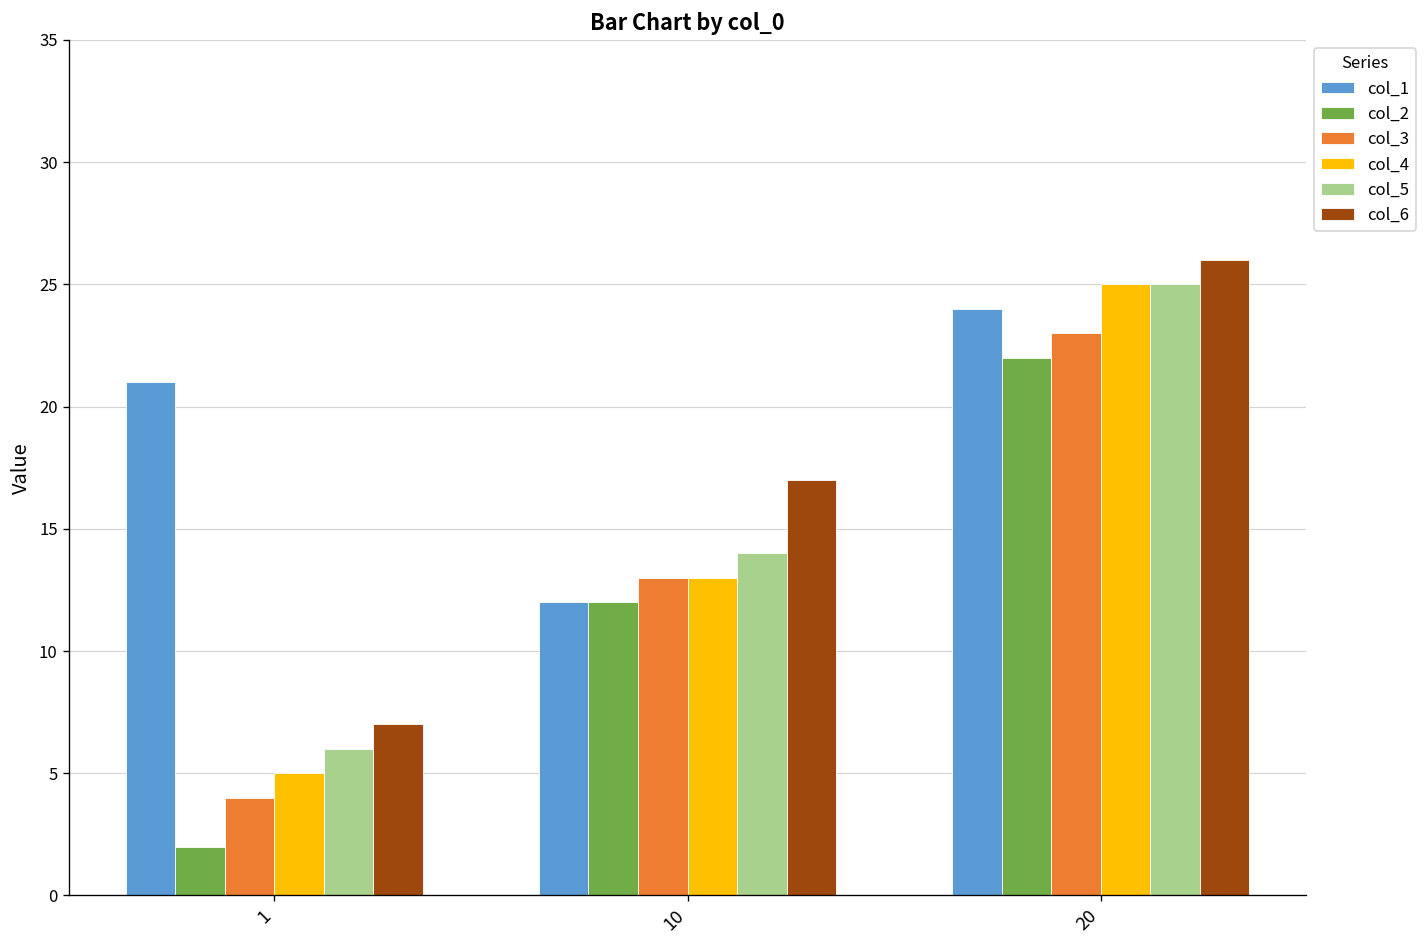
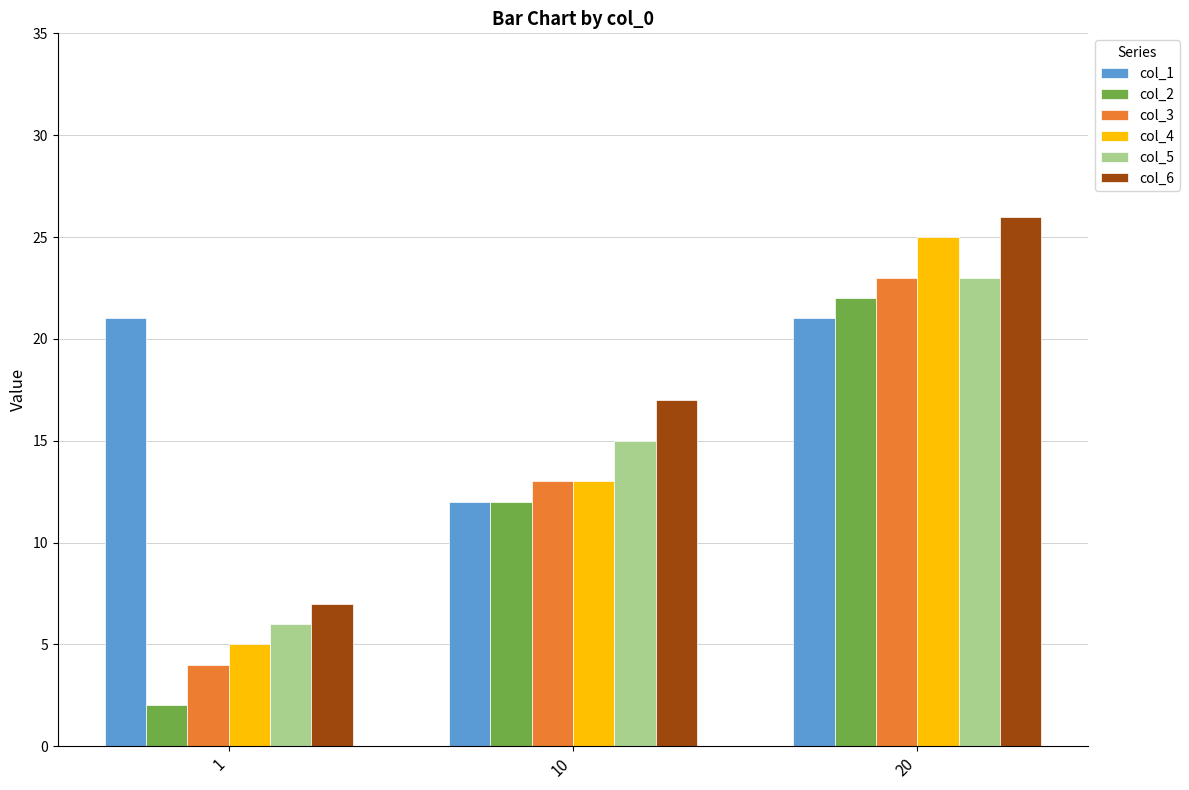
  {
    "col_1": {
      "1": 21,
      "10": 12,
-     "20": 24
+     "20": 21
    },
    "col_2": {
      "1": 2,
      "10": 12,
      "20": 22
    },
    "col_3": {
      "1": 4,
      "10": 13,
      "20": 23
    },
    "col_4": {
      "1": 5,
      "10": 13,
      "20": 25
    },
    "col_5": {
      "1": 6,
-     "10": 14,
-     "20": 25
+     "10": 15,
+     "20": 23
    },
    "col_6": {
      "1": 7,
      "10": 17,
      "20": 26
    }
  }
